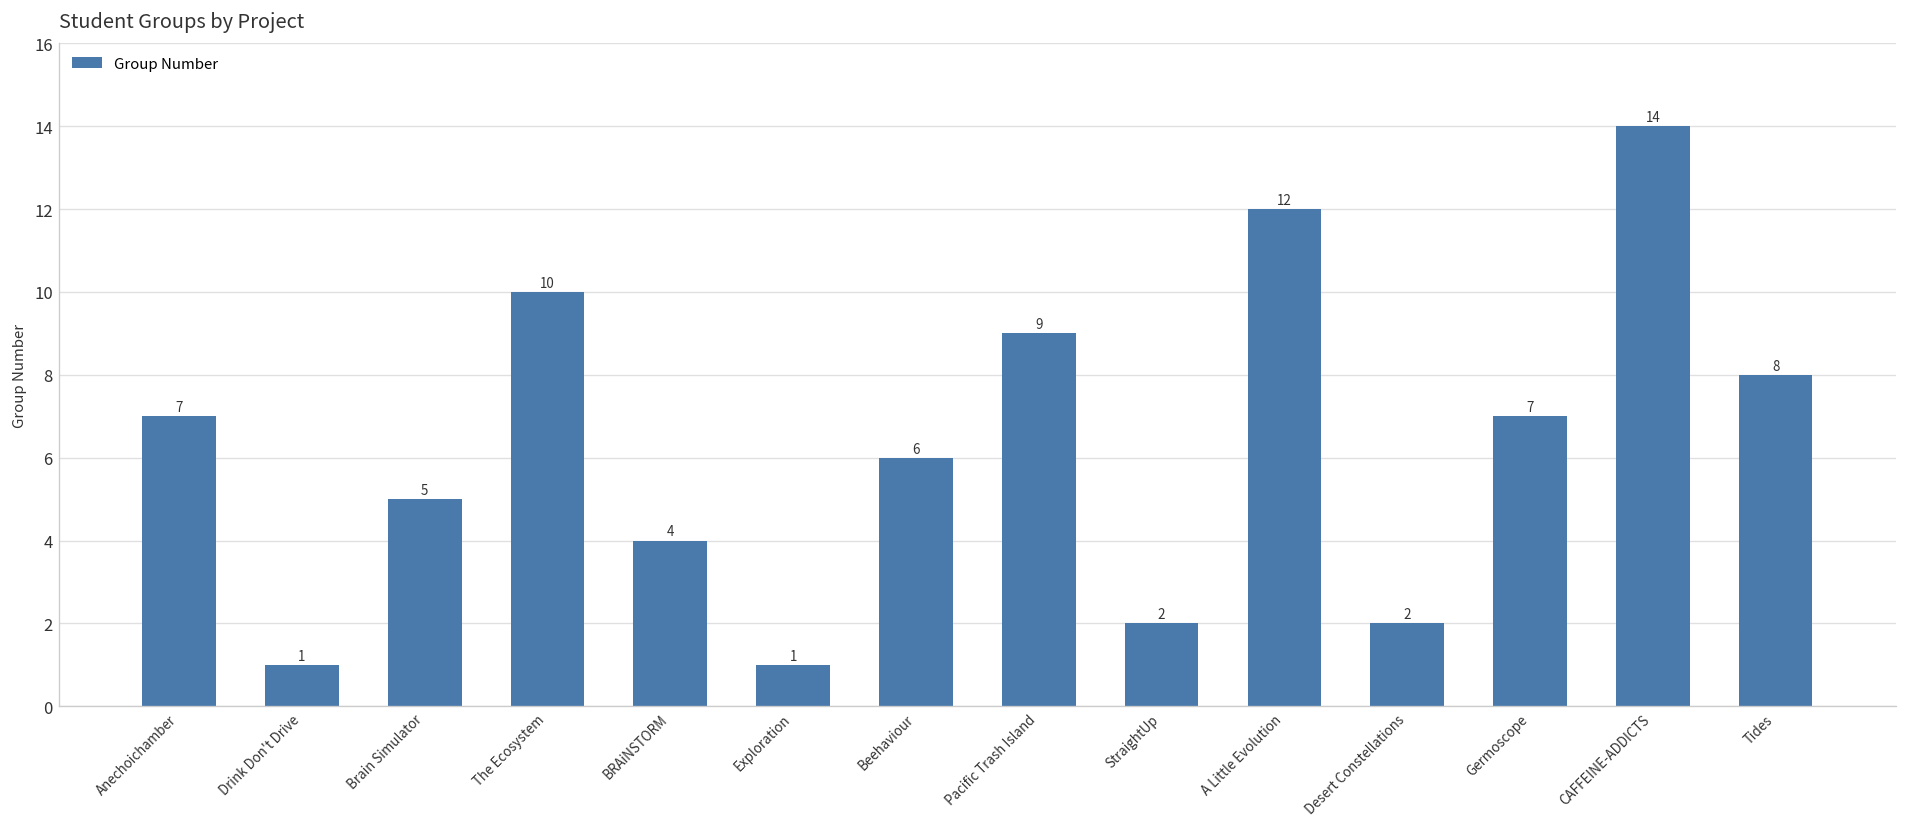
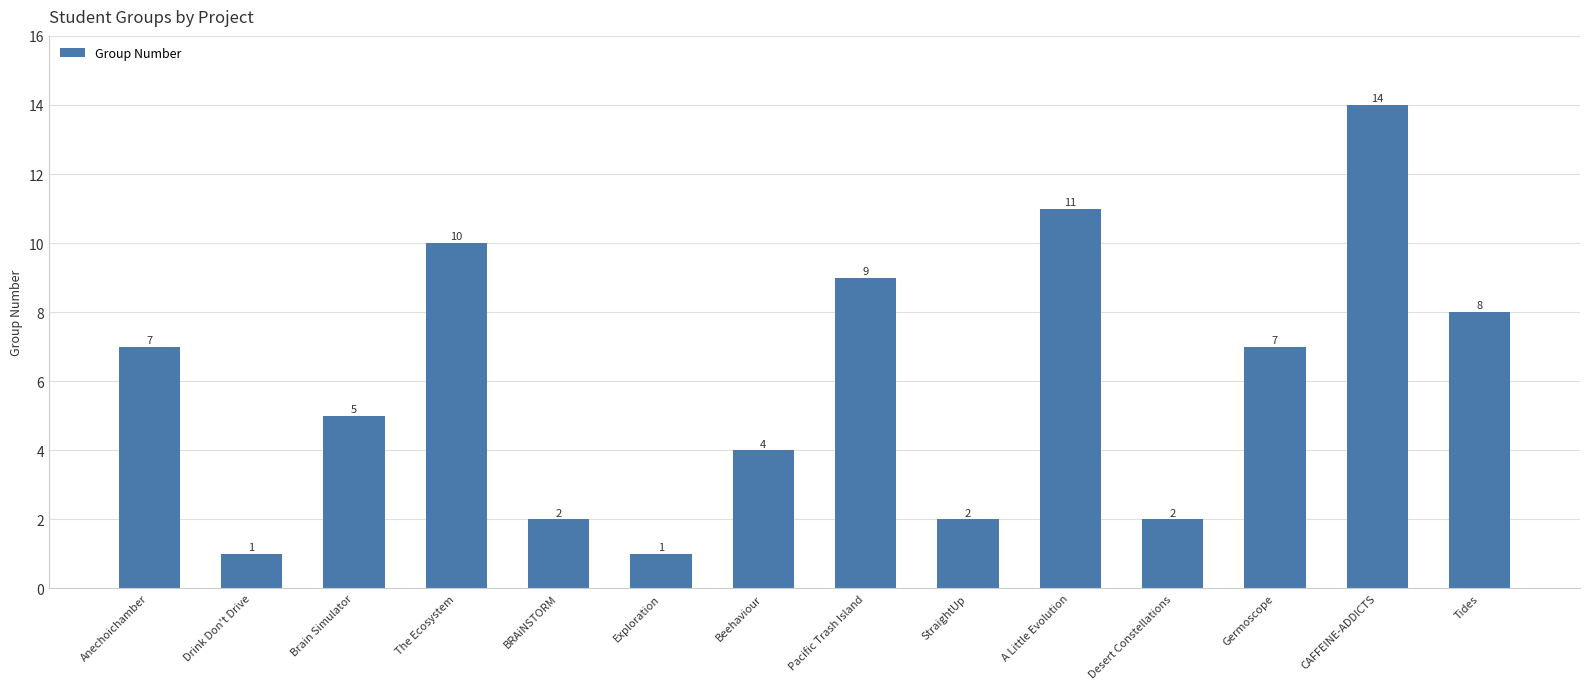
  {
    "Anechoichamber": 7,
    "Drink Don't Drive": 1,
    "Brain Simulator": 5,
    "The Ecosystem": 10,
-   "BRAiNSTORM": 4,
+   "BRAiNSTORM": 2,
    "Exploration": 1,
-   "Beehaviour": 6,
+   "Beehaviour": 4,
    "Pacific Trash Island": 9,
    "StraightUp": 2,
-   "A Little Evolution": 12,
+   "A Little Evolution": 11,
    "Desert Constellations": 2,
    "Germoscope": 7,
    "CAFFEINE-ADDICTS": 14,
    "Tides": 8
  }
